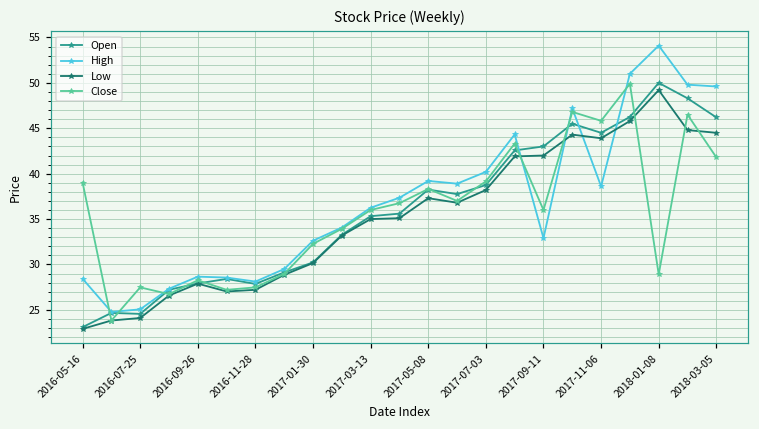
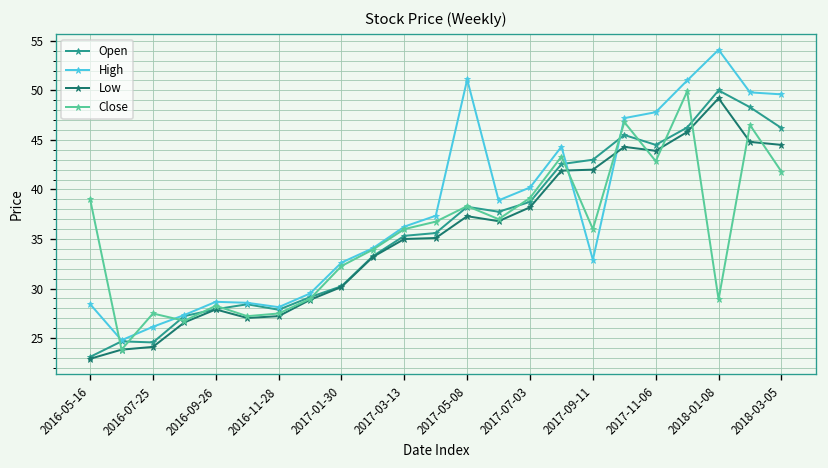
  {
    "High": {
      "2016-05-16": 28,
-     "2016-07-25": 25,
+     "2016-07-25": 26,
      "2016-09-26": 29,
      "2017-01-30": 33,
-     "2017-05-08": 39,
+     "2017-05-08": 51,
      "2017-07-03": 40,
      "2017-09-11": 33,
-     "2017-11-06": 39,
+     "2017-11-06": 48,
      "2018-01-08": 54,
      "2018-03-05": 50
    },
    "Close": {
      "2016-05-16": 39,
      "2016-07-25": 27,
      "2016-09-26": 28,
      "2017-01-30": 32,
      "2017-07-03": 39,
      "2017-09-11": 36,
-     "2017-11-06": 46,
+     "2017-11-06": 43,
      "2018-01-08": 29,
      "2018-03-05": 42
    }
  }
